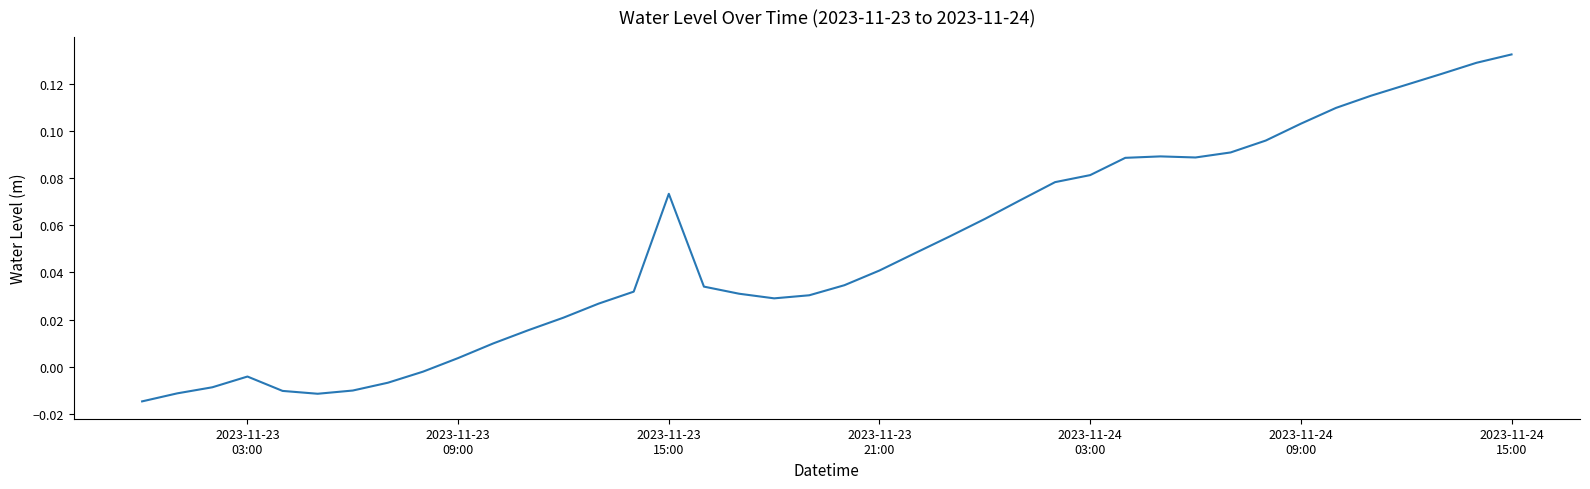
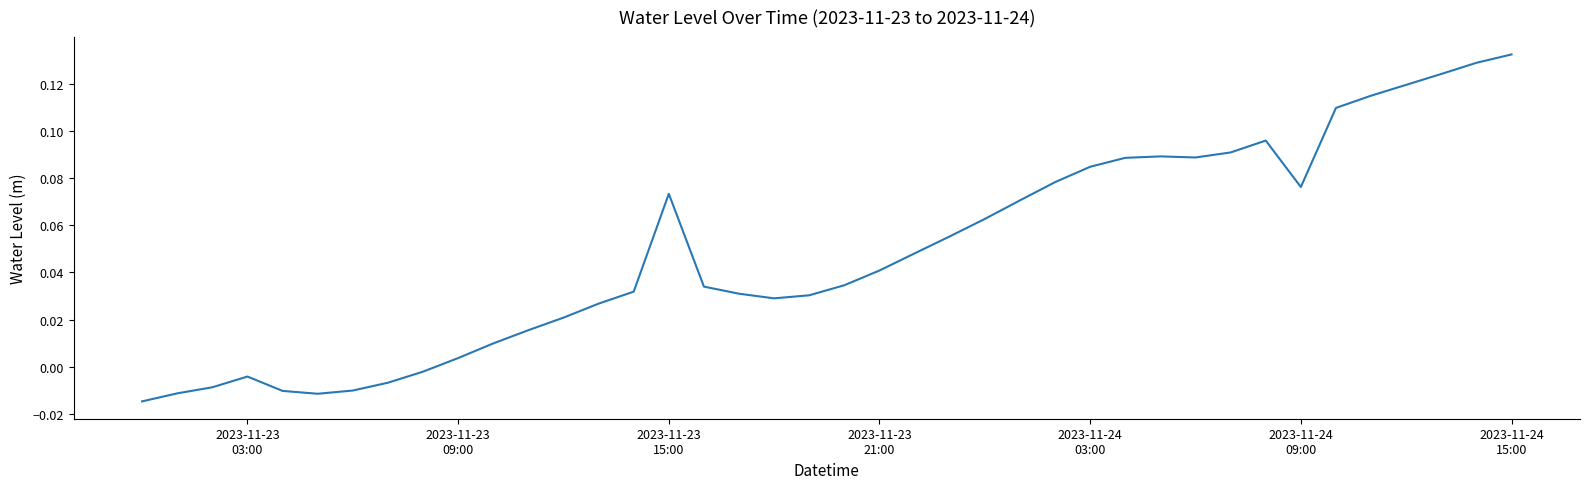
  {
    "2023-11-23 03:00": -0.004,
    "2023-11-23 09:00": 0.004,
    "2023-11-23 15:00": 0.073,
    "2023-11-23 21:00": 0.041,
-   "2023-11-24 03:00": 0.081,
-   "2023-11-24 09:00": 0.103,
+   "2023-11-24 03:00": 0.085,
+   "2023-11-24 09:00": 0.076,
    "2023-11-24 15:00": 0.132
  }
